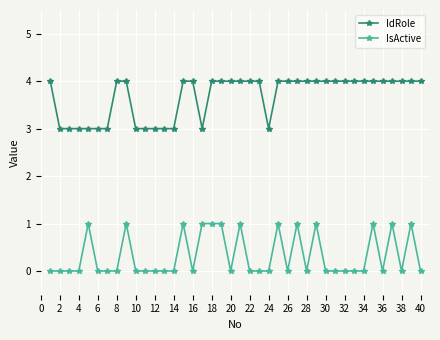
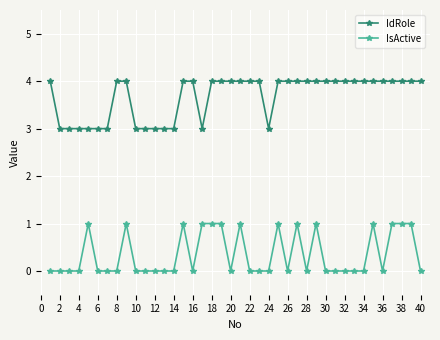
  {
    "IdRole": {
      "2": 3,
      "4": 3,
      "6": 3,
      "8": 4,
      "10": 3,
      "12": 3,
      "14": 3,
      "16": 4,
      "18": 4,
      "20": 4,
      "22": 4,
      "24": 3,
      "26": 4,
      "28": 4,
      "30": 4,
      "32": 4,
      "34": 4,
      "36": 4,
      "38": 4,
      "40": 4
    },
    "IsActive": {
      "2": 0,
      "4": 0,
      "6": 0,
      "8": 0,
      "10": 0,
      "12": 0,
      "14": 0,
      "16": 0,
      "18": 1,
      "20": 0,
      "22": 0,
      "24": 0,
      "26": 0,
      "28": 0,
      "30": 0,
      "32": 0,
      "34": 0,
      "36": 0,
-     "38": 0,
+     "38": 1,
      "40": 0
    }
  }
